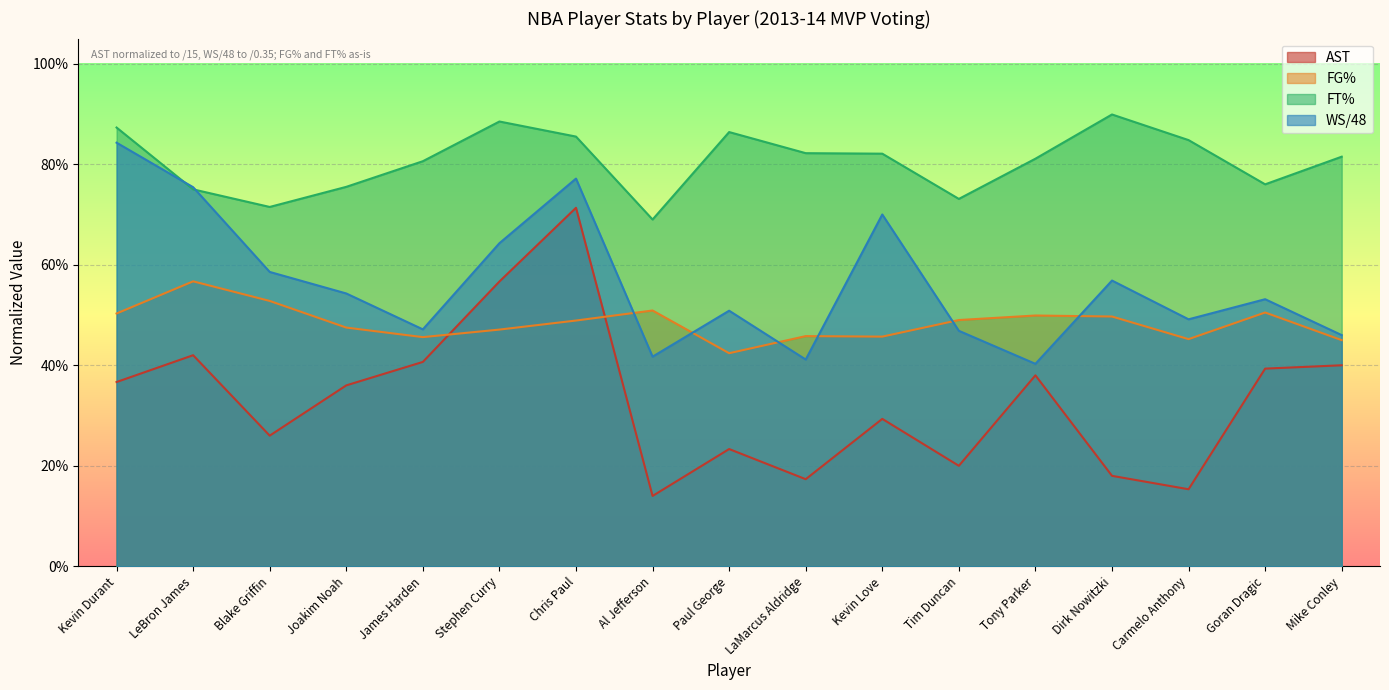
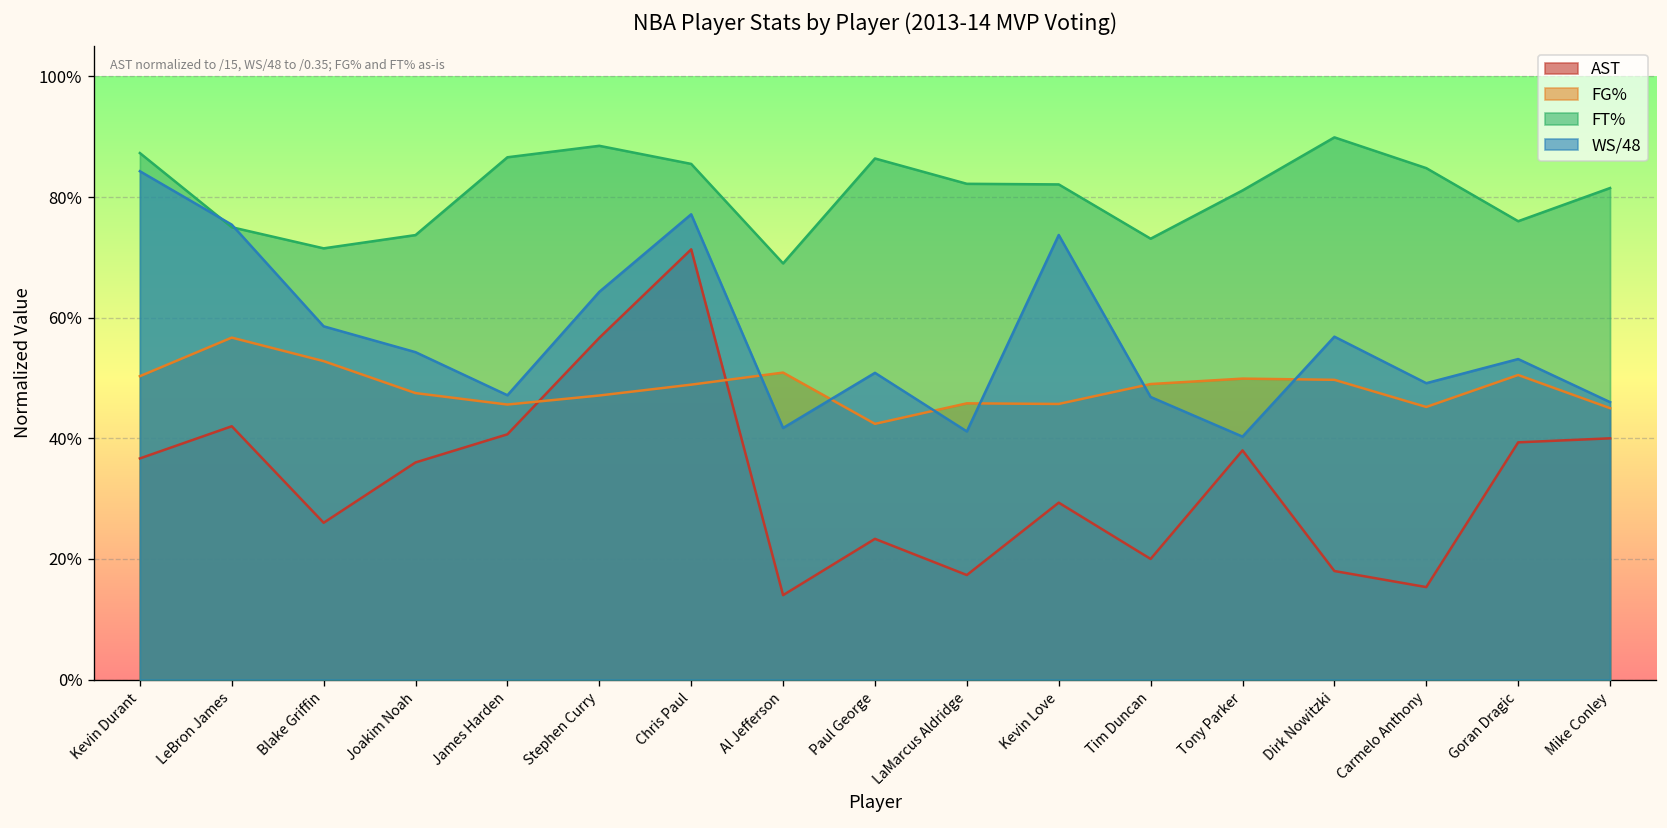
  {
    "AST": {
      "Kevin Durant": "37%",
      "LeBron James": "42%",
      "Blake Griffin": "26%",
      "Joakim Noah": "36%",
      "James Harden": "41%",
      "Stephen Curry": "57%",
      "Chris Paul": "71%",
      "Al Jefferson": "14%",
      "Paul George": "23%",
      "LaMarcus Aldridge": "17%",
      "Kevin Love": "29%",
      "Tim Duncan": "20%",
      "Tony Parker": "38%",
      "Dirk Nowitzki": "18%",
      "Carmelo Anthony": "15%",
      "Goran Dragic": "39%",
      "Mike Conley": "40%"
    },
    "FG%": {
      "Kevin Durant": "50%",
      "LeBron James": "57%",
      "Blake Griffin": "53%",
      "Joakim Noah": "48%",
      "James Harden": "46%",
      "Stephen Curry": "47%",
      "Chris Paul": "49%",
      "Al Jefferson": "51%",
      "Paul George": "42%",
      "LaMarcus Aldridge": "46%",
      "Kevin Love": "46%",
      "Tim Duncan": "49%",
      "Tony Parker": "50%",
      "Dirk Nowitzki": "50%",
      "Carmelo Anthony": "45%",
      "Goran Dragic": "51%",
      "Mike Conley": "45%"
    },
    "FT%": {
      "Kevin Durant": "87%",
      "Blake Griffin": "72%",
-     "Joakim Noah": "76%",
-     "James Harden": "81%",
+     "Joakim Noah": "74%",
+     "James Harden": "87%",
      "Stephen Curry": "89%",
      "Chris Paul": "86%",
      "Al Jefferson": "69%",
      "Paul George": "86%",
      "LaMarcus Aldridge": "82%",
      "Kevin Love": "82%",
      "Tim Duncan": "73%",
      "Tony Parker": "81%",
      "Dirk Nowitzki": "90%",
      "Carmelo Anthony": "85%",
      "Goran Dragic": "76%",
      "Mike Conley": "82%"
    },
    "WS/48": {
      "Kevin Durant": "84%",
      "Blake Griffin": "59%",
      "Joakim Noah": "54%",
      "James Harden": "47%",
      "Stephen Curry": "64%",
      "Chris Paul": "77%",
      "Al Jefferson": "42%",
      "Paul George": "51%",
      "LaMarcus Aldridge": "41%",
-     "Kevin Love": "70%",
+     "Kevin Love": "74%",
      "Tim Duncan": "47%",
      "Tony Parker": "40%",
      "Dirk Nowitzki": "57%",
      "Carmelo Anthony": "49%",
      "Goran Dragic": "53%",
      "Mike Conley": "46%"
    }
  }
